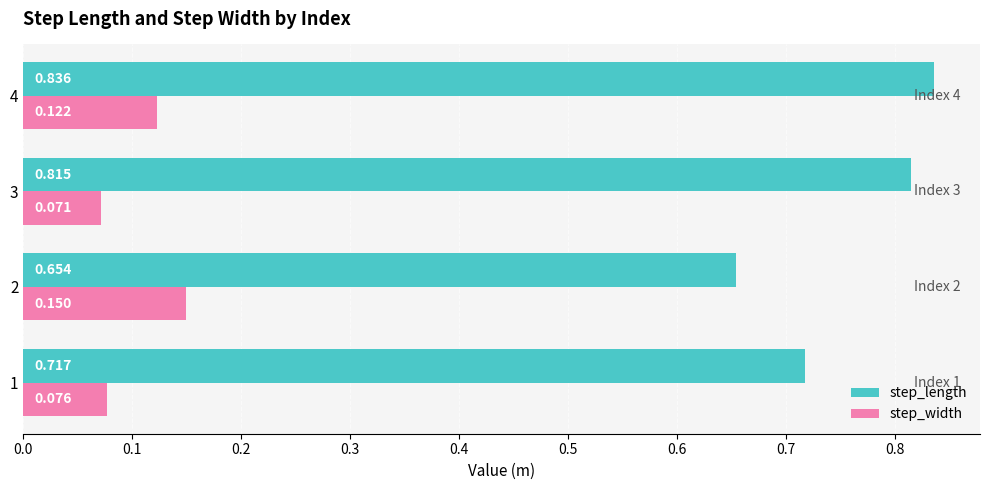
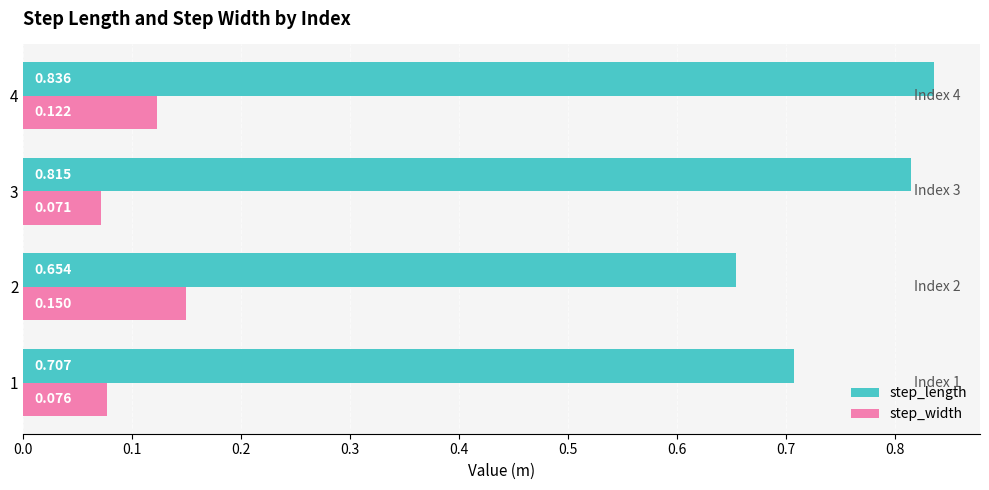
  {
    "step_length": {
      "4": 0.836,
      "3": 0.815,
      "2": 0.654,
-     "1": 0.717
+     "1": 0.707
    },
    "step_width": {
      "4": 0.122,
      "3": 0.071,
      "2": 0.150,
      "1": 0.076
    }
  }
